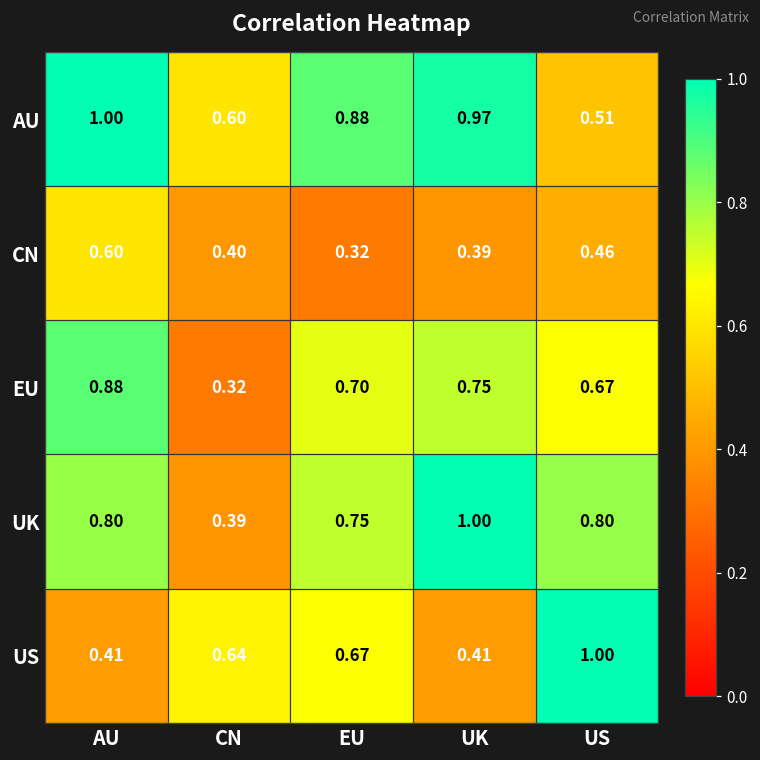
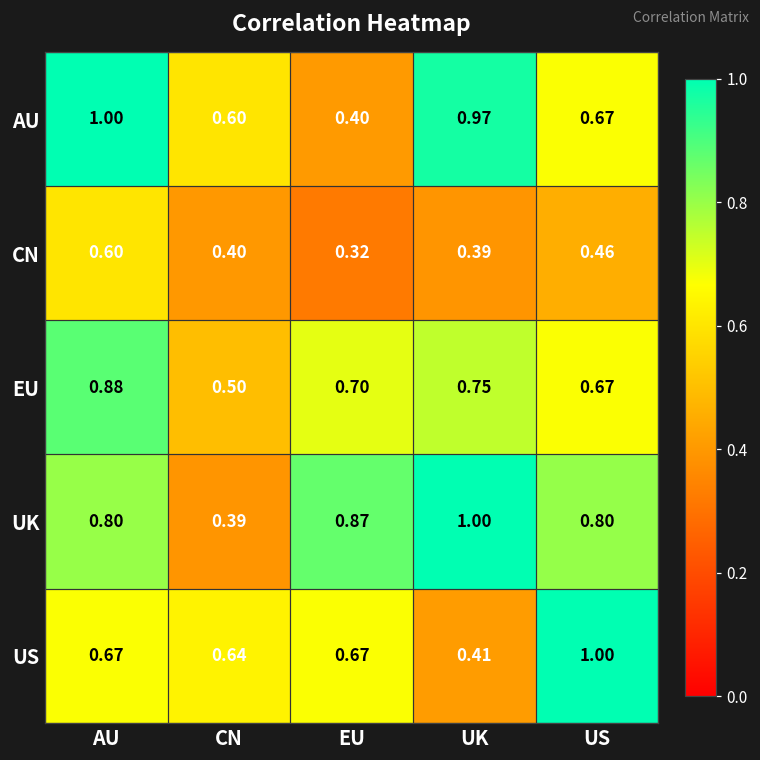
  {
    "AU": {
      "AU": 1.00,
      "CN": 0.60,
-     "EU": 0.88,
+     "EU": 0.40,
      "UK": 0.97,
-     "US": 0.51
+     "US": 0.67
    },
    "CN": {
      "AU": 0.60,
      "CN": 0.40,
      "EU": 0.32,
      "UK": 0.39,
      "US": 0.46
    },
    "EU": {
      "AU": 0.88,
-     "CN": 0.32,
+     "CN": 0.50,
      "EU": 0.70,
      "UK": 0.75,
      "US": 0.67
    },
    "UK": {
      "AU": 0.80,
      "CN": 0.39,
-     "EU": 0.75,
+     "EU": 0.87,
      "UK": 1.00,
      "US": 0.80
    },
    "US": {
-     "AU": 0.41,
+     "AU": 0.67,
      "CN": 0.64,
      "EU": 0.67,
      "UK": 0.41,
      "US": 1.00
    }
  }
